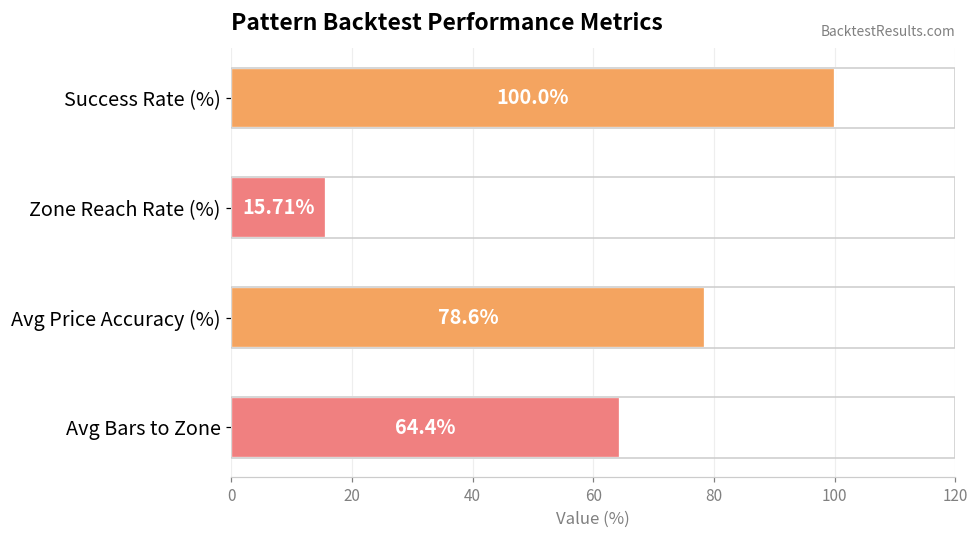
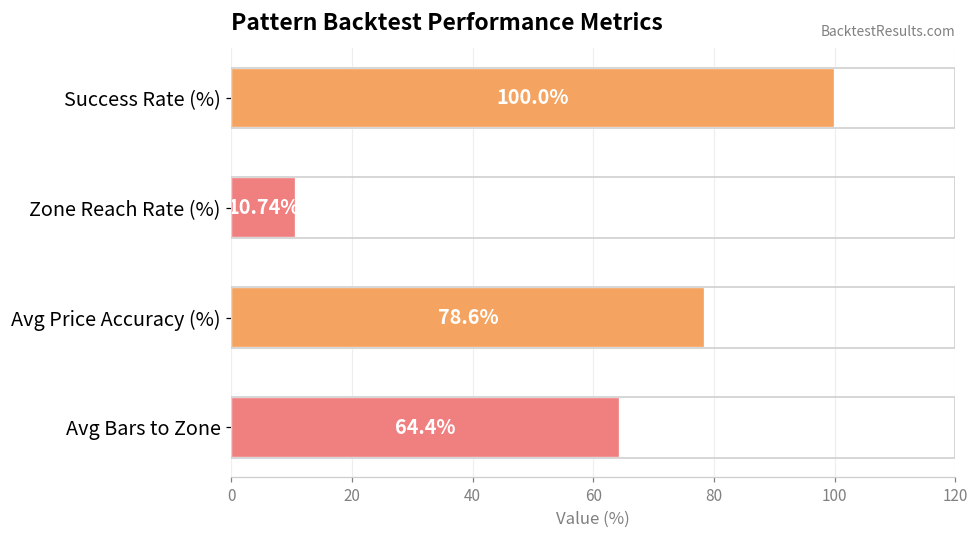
  {
    "Success Rate (%)": "100.0%",
-   "Zone Reach Rate (%)": "15.71%",
+   "Zone Reach Rate (%)": "10.74%",
    "Avg Price Accuracy (%)": "78.6%",
    "Avg Bars to Zone": "64.4%"
  }
